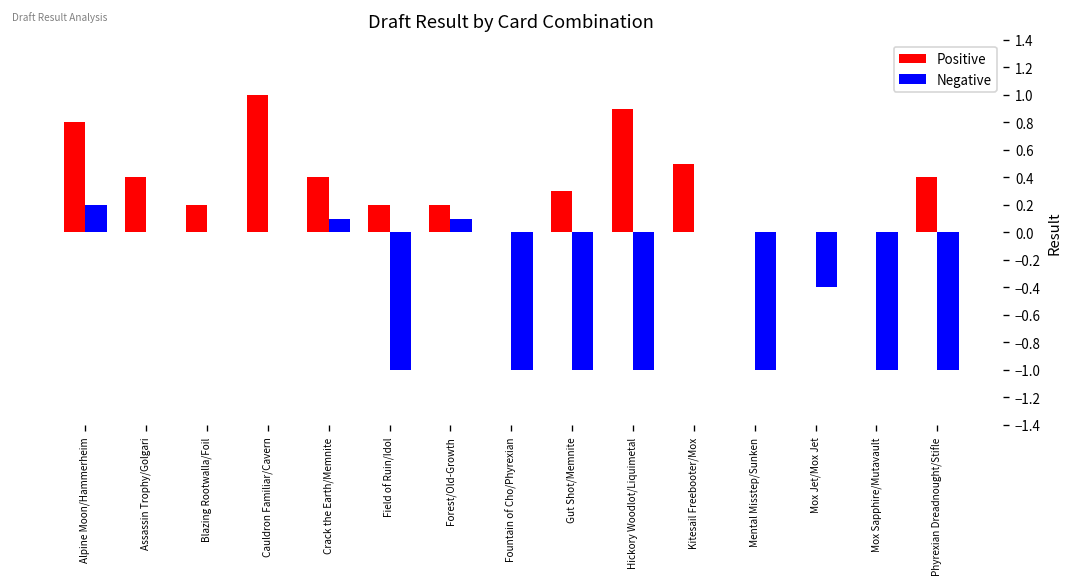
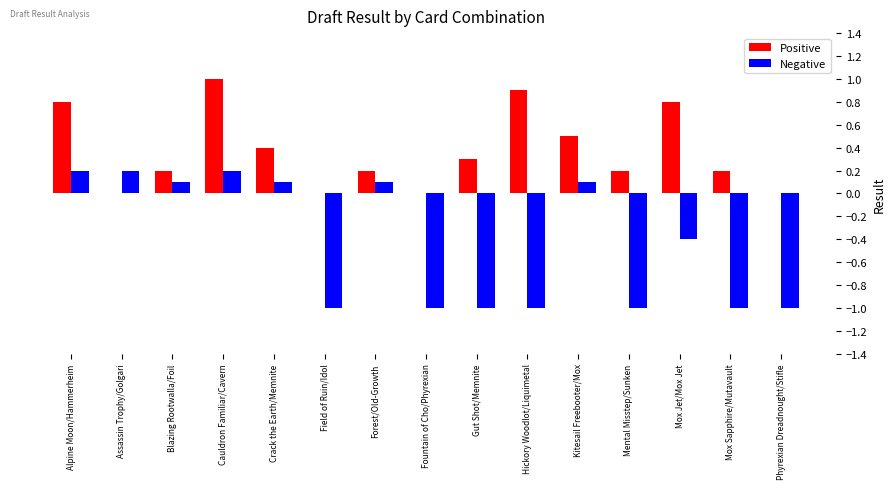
  {
    "Positive": {
      "Alpine Moon/Hammerheim": 0.8,
-     "Assassin Trophy/Golgari": 0.4,
+     "Assassin Trophy/Golgari": 0.0,
      "Blazing Rootwalla/Foil": 0.2,
      "Cauldron Familiar/Cavern": 1.0,
      "Crack the Earth/Memnite": 0.4,
-     "Field of Ruin/Idol": 0.2,
+     "Field of Ruin/Idol": 0.0,
      "Forest/Old-Growth": 0.2,
      "Fountain of Cho/Phyrexian": 0.0,
      "Gut Shot/Memnite": 0.3,
      "Hickory Woodlot/Liquimetal": 0.9,
      "Kitesail Freebooter/Mox": 0.5,
-     "Mental Misstep/Sunken": 0.0,
-     "Mox Jet/Mox Jet": 0.0,
-     "Mox Sapphire/Mutavault": 0.0,
-     "Phyrexian Dreadnought/Stifle": 0.4
+     "Mental Misstep/Sunken": 0.2,
+     "Mox Jet/Mox Jet": 0.8,
+     "Mox Sapphire/Mutavault": 0.2,
+     "Phyrexian Dreadnought/Stifle": 0.0
    },
    "Negative": {
      "Alpine Moon/Hammerheim": 0.2,
-     "Assassin Trophy/Golgari": 0.0,
-     "Blazing Rootwalla/Foil": 0.0,
-     "Cauldron Familiar/Cavern": 0.0,
+     "Assassin Trophy/Golgari": 0.2,
+     "Blazing Rootwalla/Foil": 0.1,
+     "Cauldron Familiar/Cavern": 0.2,
      "Crack the Earth/Memnite": 0.1,
      "Field of Ruin/Idol": -1.0,
      "Forest/Old-Growth": 0.1,
      "Fountain of Cho/Phyrexian": -1.0,
      "Gut Shot/Memnite": -1.0,
      "Hickory Woodlot/Liquimetal": -1.0,
-     "Kitesail Freebooter/Mox": 0.0,
+     "Kitesail Freebooter/Mox": 0.1,
      "Mental Misstep/Sunken": -1.0,
      "Mox Jet/Mox Jet": -0.4,
      "Mox Sapphire/Mutavault": -1.0,
      "Phyrexian Dreadnought/Stifle": -1.0
    }
  }
